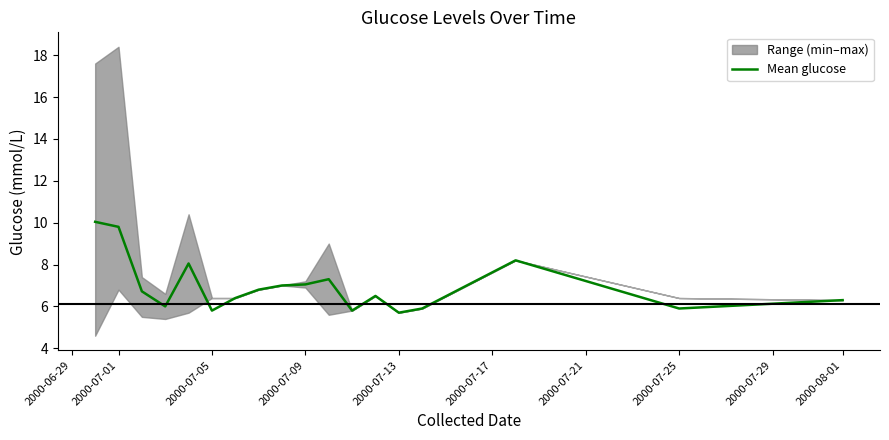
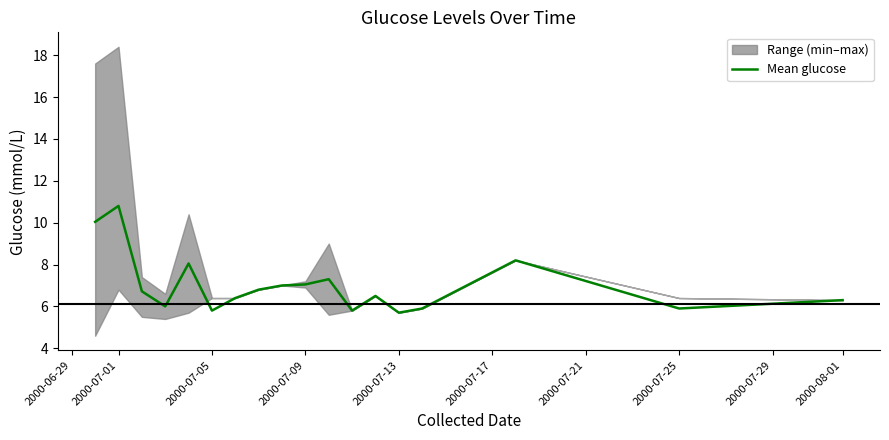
  {
    "Mean glucose": {
-     "2000-07-01": 9.8,
+     "2000-07-01": 10.8,
      "2000-07-05": 5.8,
      "2000-07-09": 7.1,
      "2000-07-25": 5.9
    }
  }
